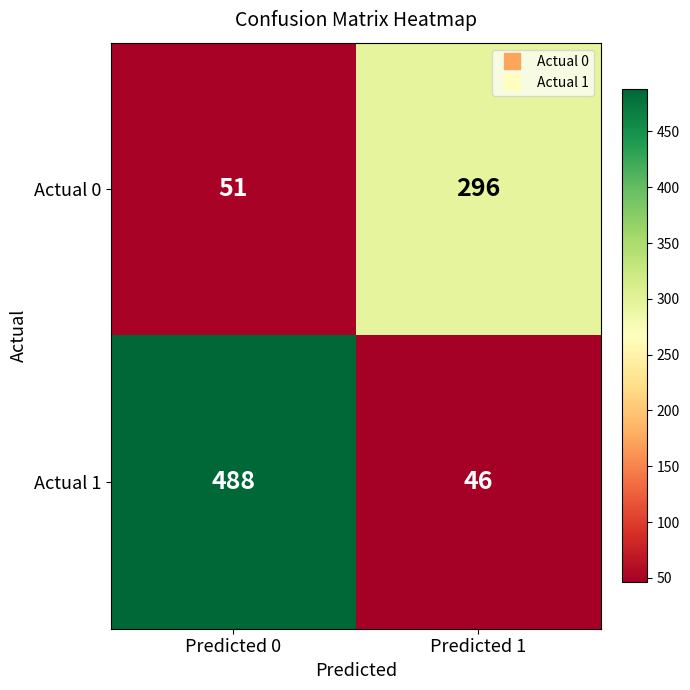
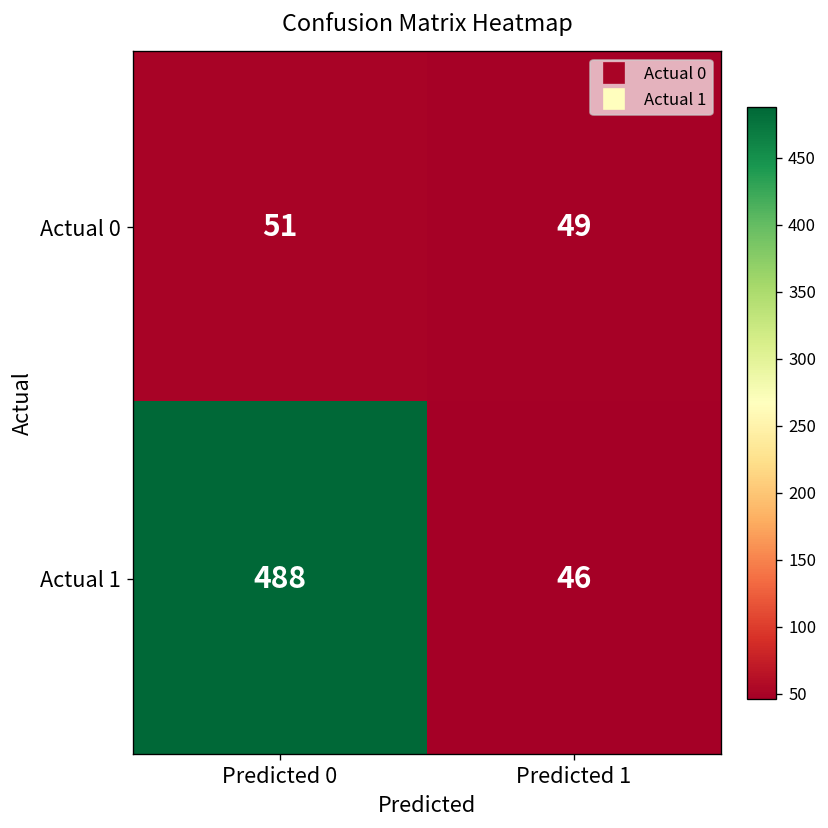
  {
    "Actual 0": {
      "Predicted 0": 51,
-     "Predicted 1": 296
+     "Predicted 1": 49
    },
    "Actual 1": {
      "Predicted 0": 488,
      "Predicted 1": 46
    }
  }
